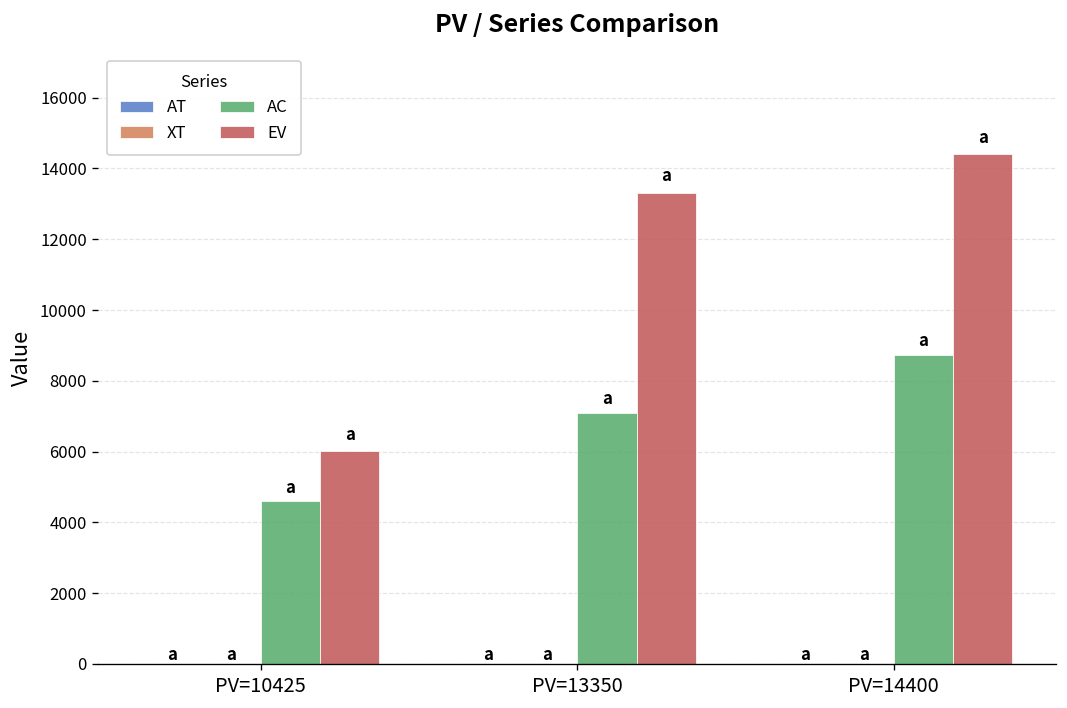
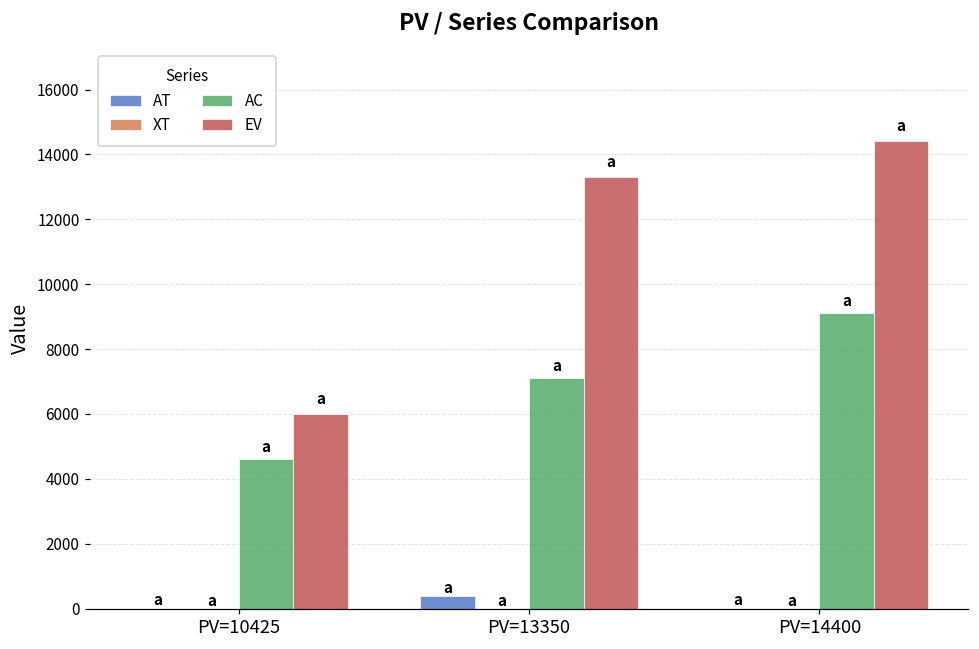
  {
    "AT": {
-     "PV=13350": 0
+     "PV=13350": 400
    },
    "AC": {
      "PV=10425": 4600,
      "PV=13350": 7100,
-     "PV=14400": 8700
+     "PV=14400": 9100
    }
  }
